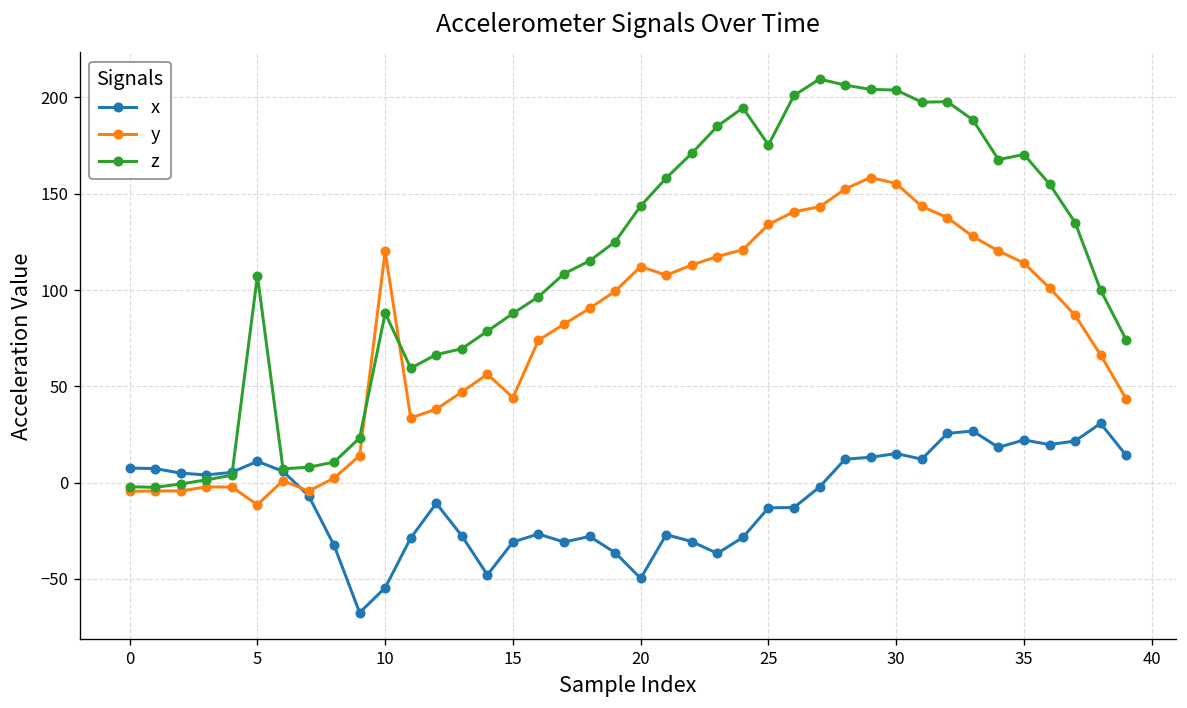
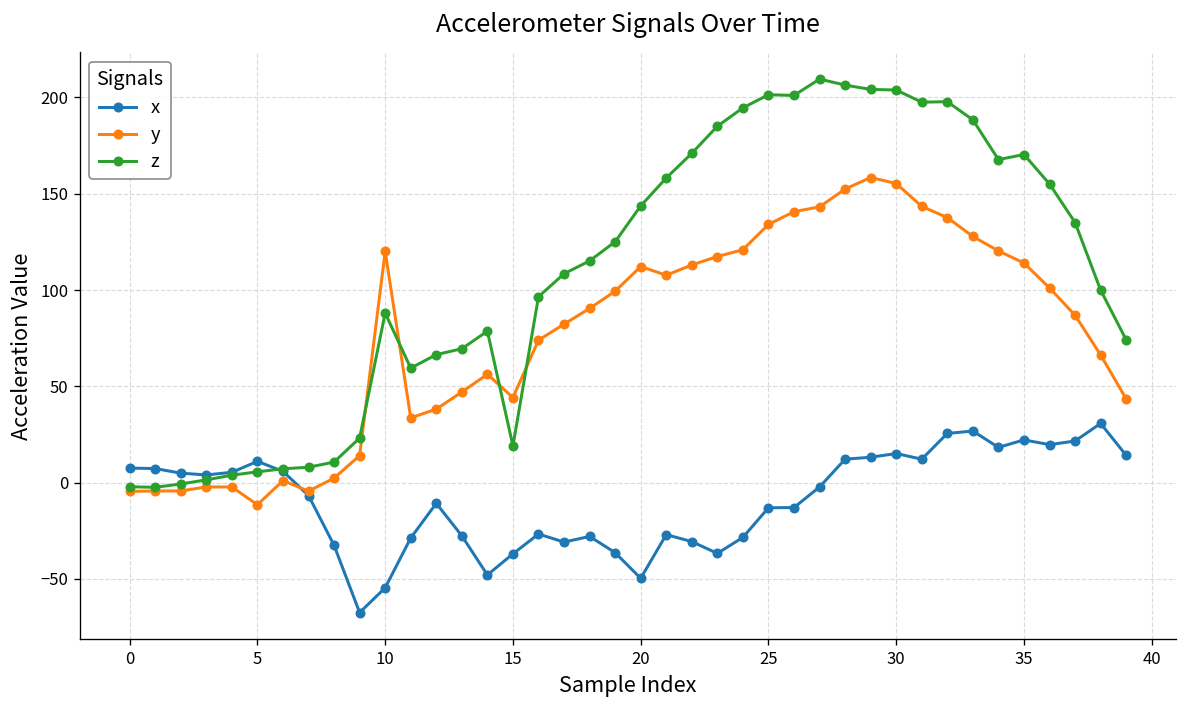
  {
    "x": {
      "0": 8,
      "5": 11,
      "10": -55,
-     "15": -31,
+     "15": -37,
      "20": -50,
      "25": -13,
      "30": 15,
      "35": 22
    },
    "y": {
      "0": -5,
      "5": -12,
      "10": 120,
      "15": 44,
      "20": 112,
      "25": 134,
      "30": 155,
      "35": 114
    },
    "z": {
      "0": -2,
-     "5": 108,
+     "5": 6,
      "10": 88,
-     "15": 88,
+     "15": 19,
      "20": 144,
-     "25": 175,
+     "25": 201,
      "30": 204,
      "35": 170
    }
  }
